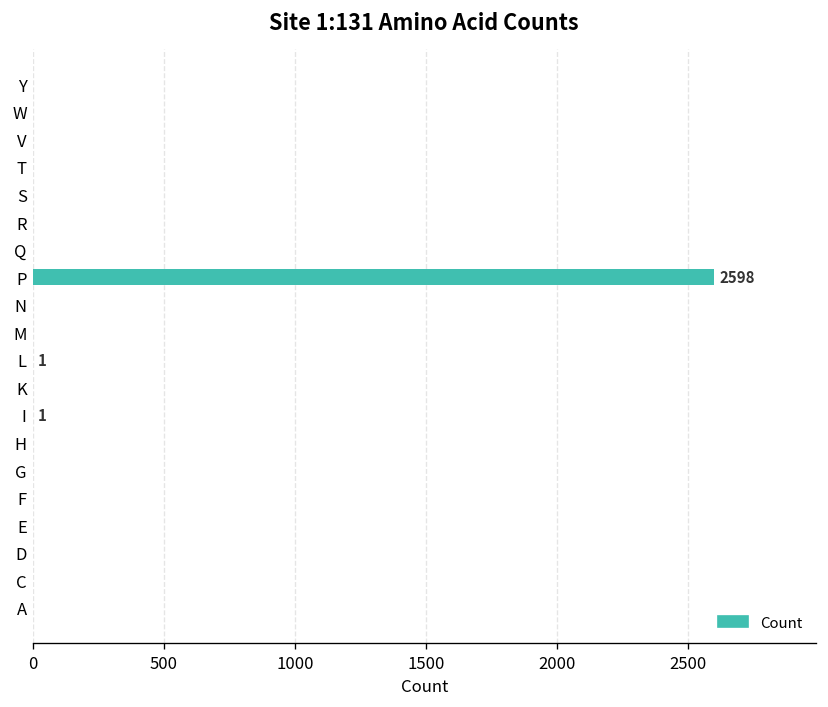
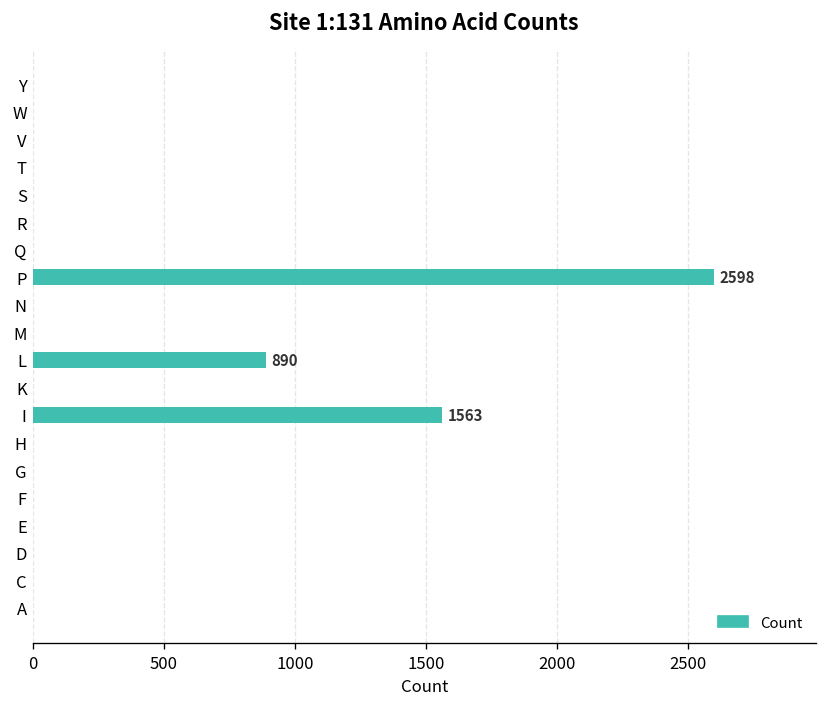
  {
    "P": 2598,
-   "L": 1,
-   "I": 1
+   "L": 890,
+   "I": 1563
  }
